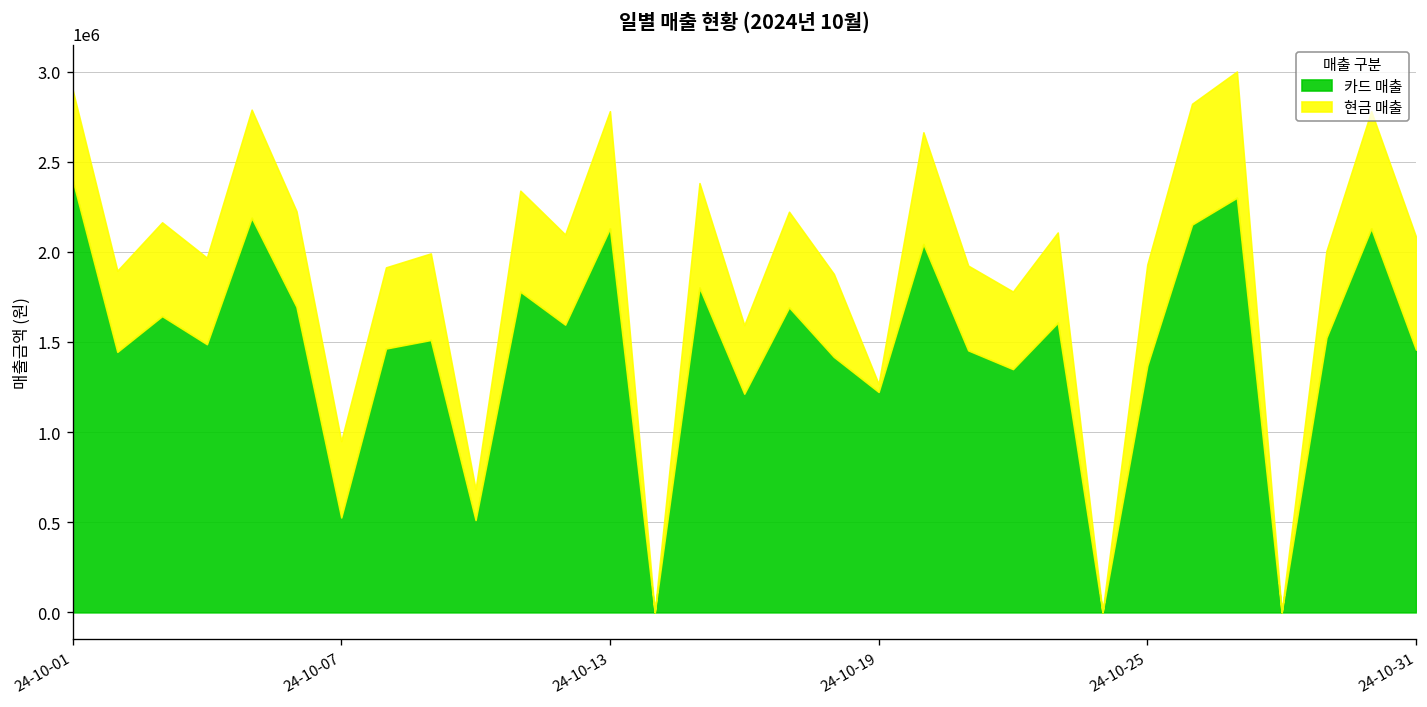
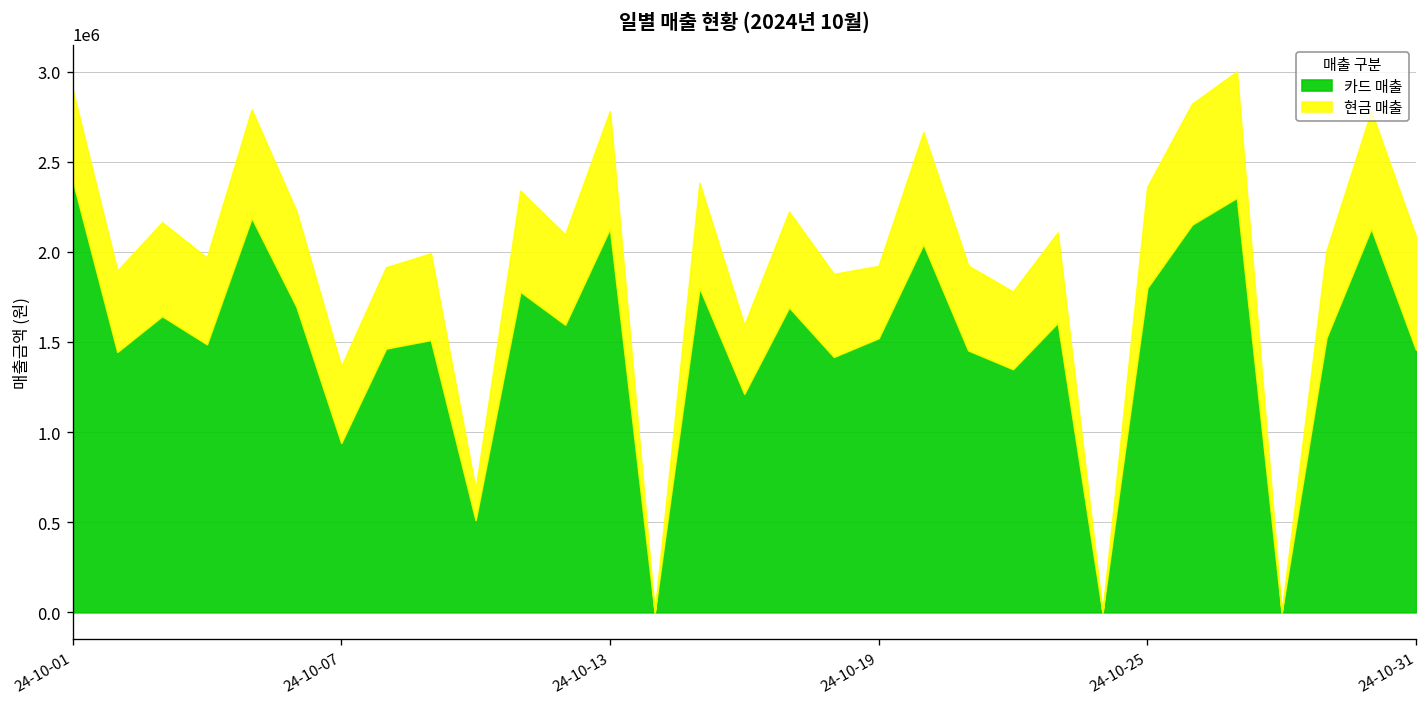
  {
    "카드 매출": {
      "24-10-01": 2400000,
-     "24-10-07": 530000,
+     "24-10-07": 940000,
      "24-10-13": 2130000,
-     "24-10-19": 1220000,
-     "24-10-25": 1370000,
+     "24-10-19": 1520000,
+     "24-10-25": 1800000,
      "24-10-31": 1460000
    },
    "현금 매출": {
      "24-10-01": 500000,
      "24-10-07": 420000,
      "24-10-13": 650000,
-     "24-10-19": 40000,
+     "24-10-19": 400000,
      "24-10-25": 560000,
      "24-10-31": 630000
    }
  }
